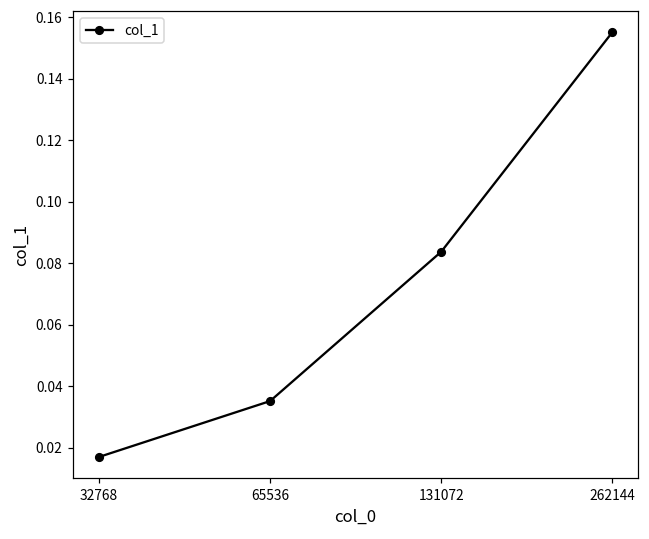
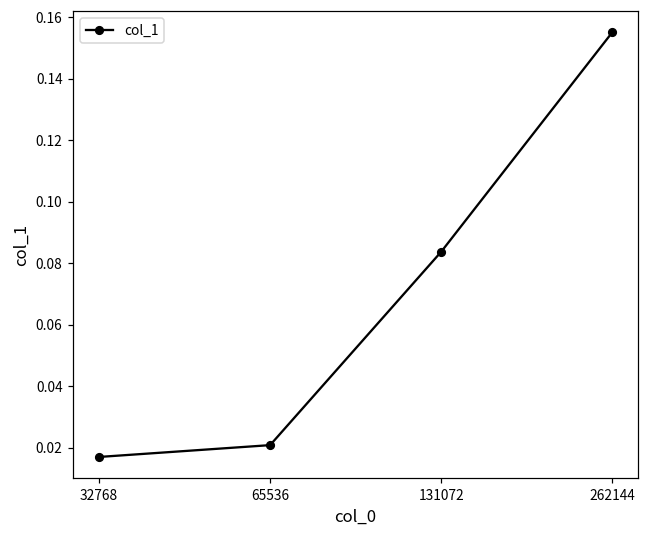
  {
    "32768": 0.017,
-   "65536": 0.035,
+   "65536": 0.021,
    "131072": 0.084,
    "262144": 0.155
  }
